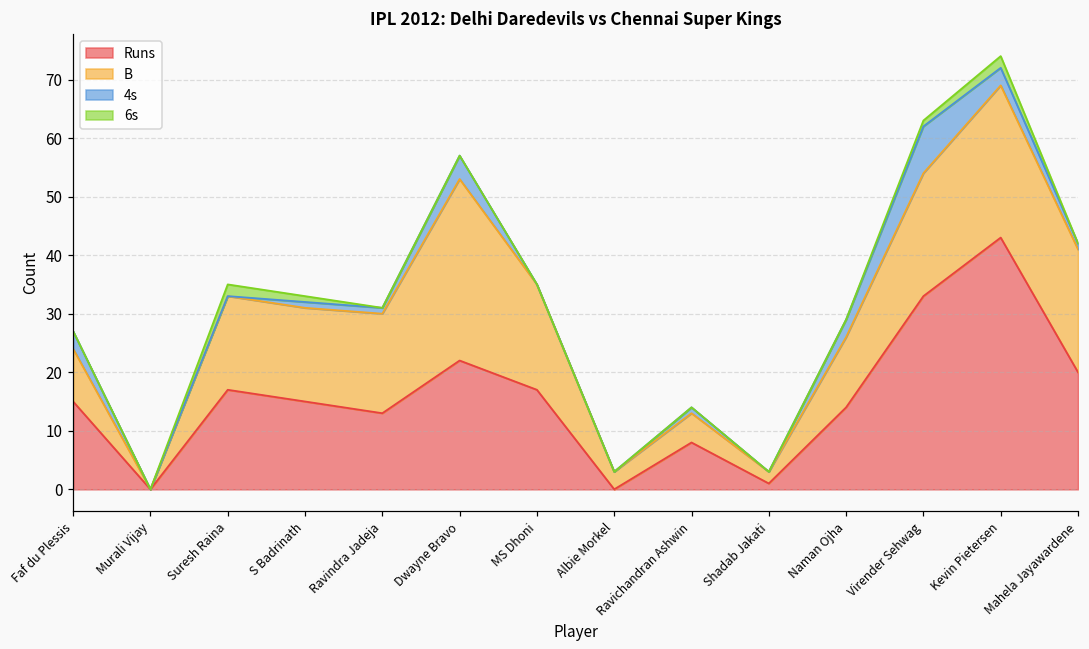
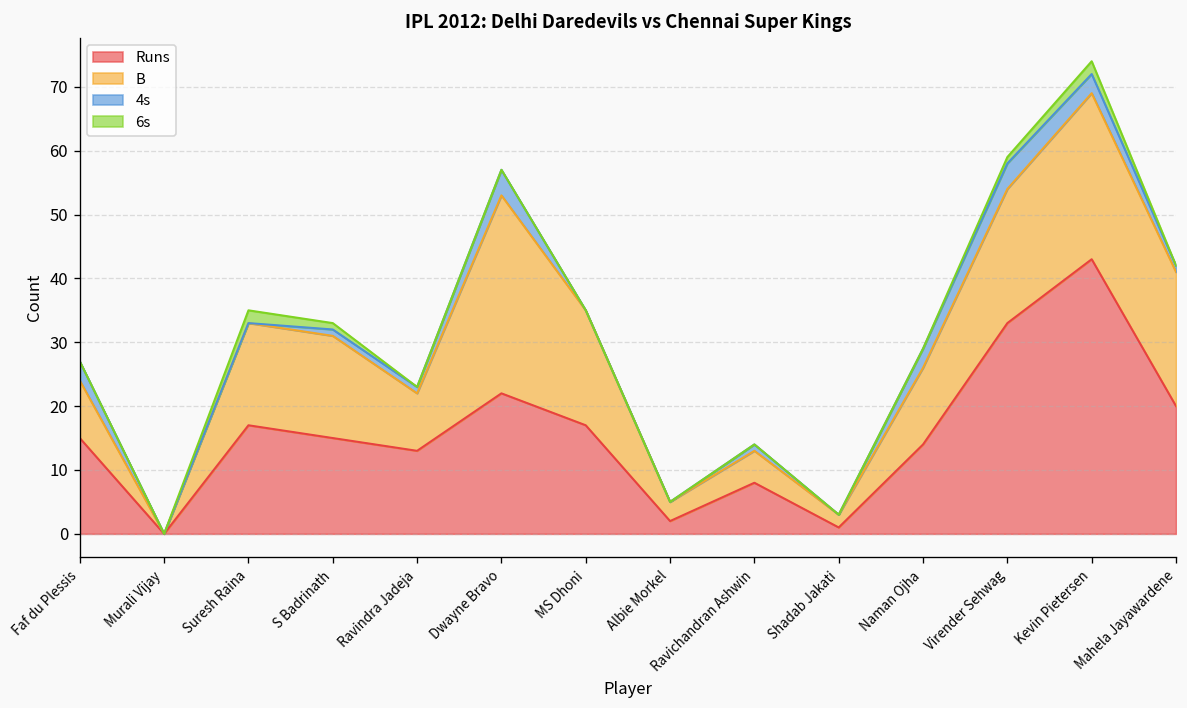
  {
    "Runs": {
      "Faf du Plessis": 15,
      "Suresh Raina": 17,
      "S Badrinath": 15,
      "Ravindra Jadeja": 13,
      "Dwayne Bravo": 22,
      "MS Dhoni": 17,
-     "Albie Morkel": 0,
+     "Albie Morkel": 2,
      "Ravichandran Ashwin": 8,
      "Shadab Jakati": 1,
      "Naman Ojha": 14,
      "Virender Sehwag": 33,
      "Kevin Pietersen": 43,
      "Mahela Jayawardene": 20
    },
    "B": {
      "Faf du Plessis": 9,
      "S Badrinath": 16,
-     "Ravindra Jadeja": 17,
+     "Ravindra Jadeja": 9,
      "Dwayne Bravo": 31,
      "Ravichandran Ashwin": 5,
      "Naman Ojha": 12,
      "Virender Sehwag": 21,
      "Kevin Pietersen": 26,
      "Mahela Jayawardene": 21
    },
    "4s": {
      "S Badrinath": 1,
-     "Virender Sehwag": 8,
+     "Virender Sehwag": 4,
      "Kevin Pietersen": 3
    },
    "6s": {
      "Suresh Raina": 2,
      "S Badrinath": 1,
      "Virender Sehwag": 1,
      "Kevin Pietersen": 2
    }
  }
